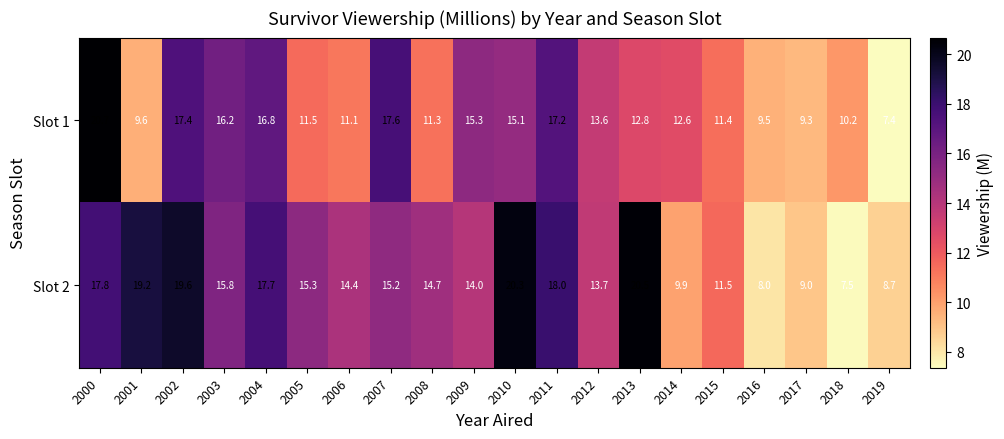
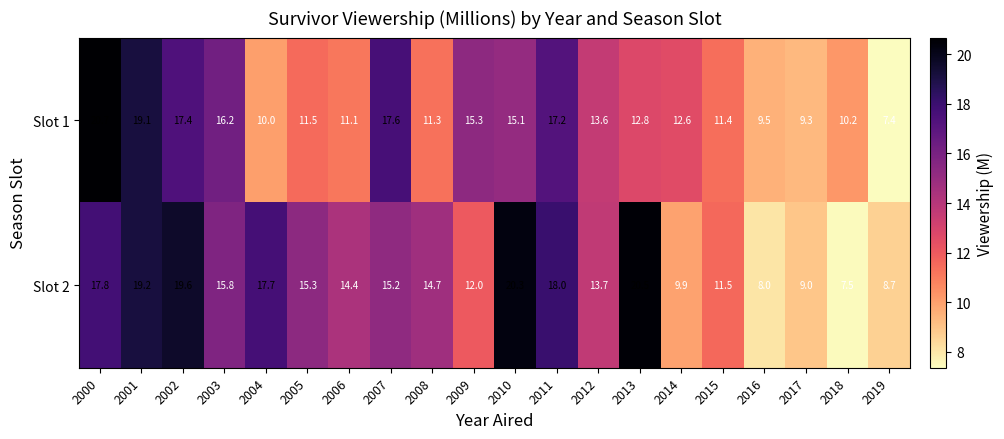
  {
    "Slot 1": {
-     "2001": 9.6,
+     "2001": 19.1,
      "2002": 17.4,
      "2003": 16.2,
-     "2004": 16.8,
+     "2004": 10.0,
      "2005": 11.5,
      "2006": 11.1,
      "2007": 17.6,
      "2008": 11.3,
      "2009": 15.3,
      "2010": 15.1,
      "2011": 17.2,
      "2012": 13.6,
      "2013": 12.8,
      "2014": 12.6,
      "2015": 11.4,
      "2016": 9.5,
      "2017": 9.3,
      "2018": 10.2,
      "2019": 7.4
    },
    "Slot 2": {
      "2000": 17.8,
      "2001": 19.2,
      "2003": 15.8,
      "2004": 17.7,
      "2005": 15.3,
      "2006": 14.4,
      "2007": 15.2,
      "2008": 14.7,
-     "2009": 14.0,
+     "2009": 12.0,
      "2011": 18.0,
      "2012": 13.7,
      "2014": 9.9,
      "2015": 11.5,
      "2016": 8.0,
      "2017": 9.0,
      "2018": 7.5,
      "2019": 8.7
    }
  }
